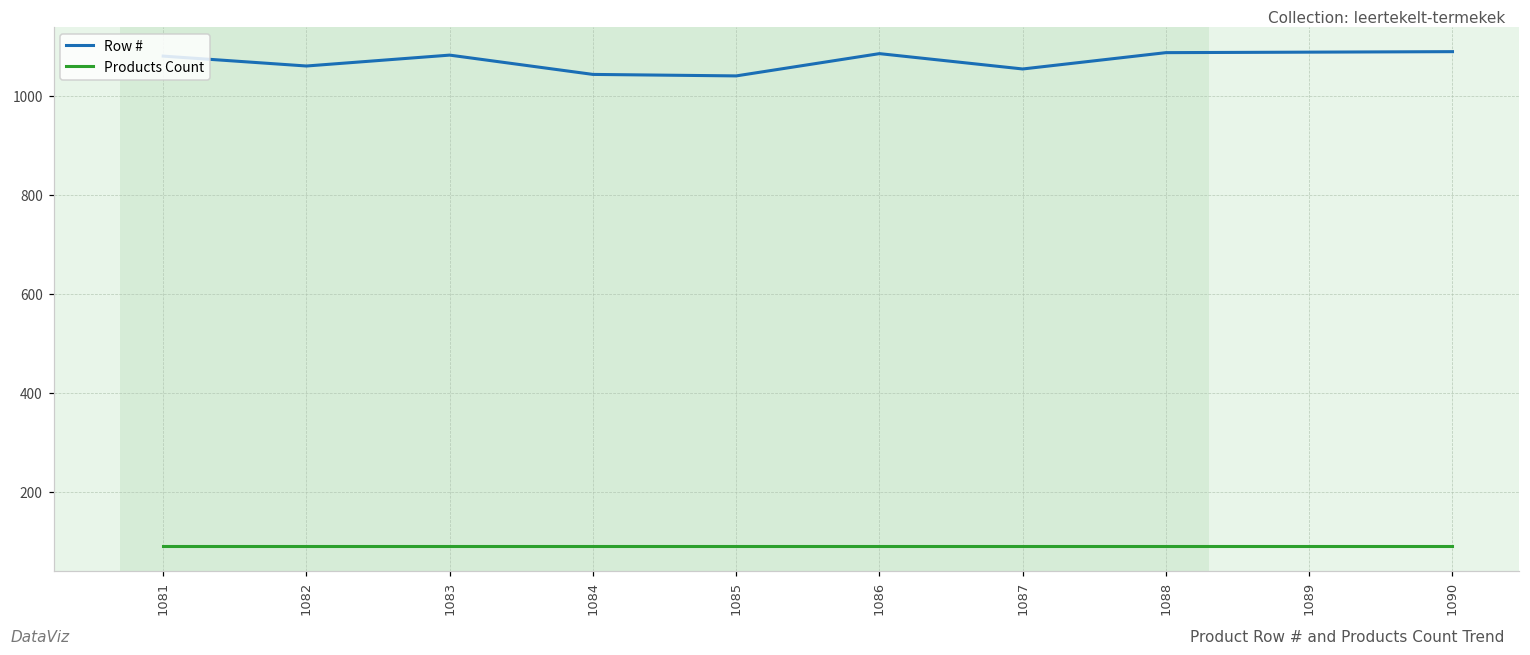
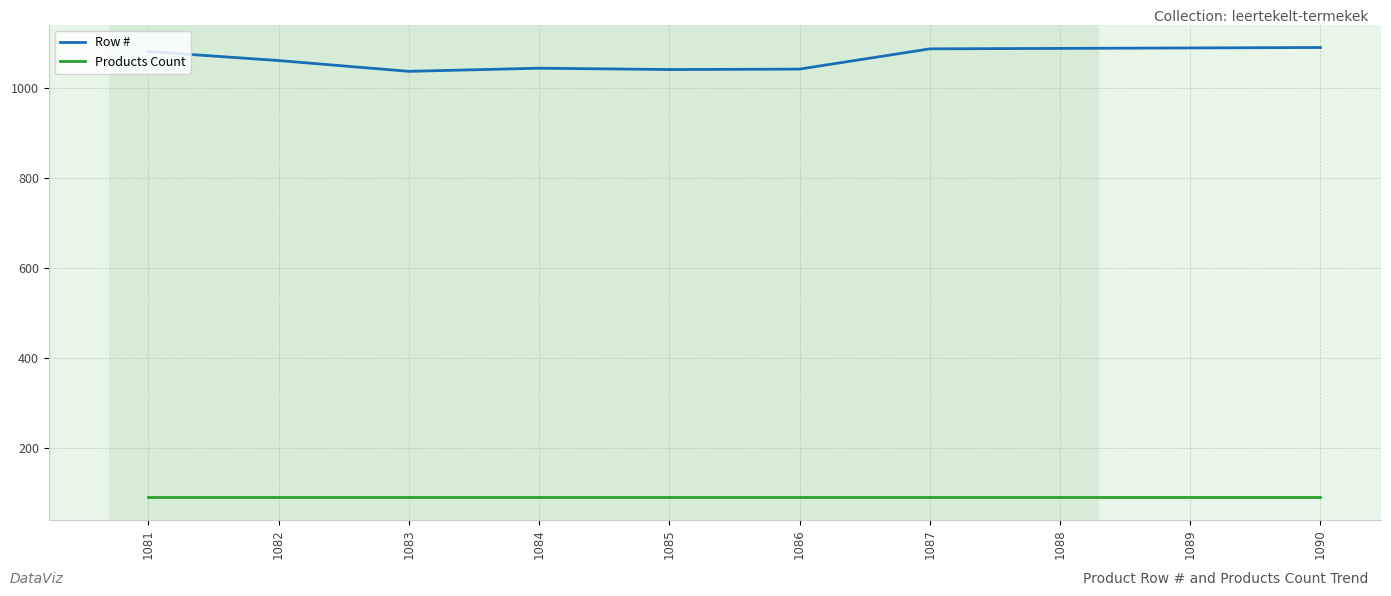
  {
    "Row #": {
      "1082": 1060,
-     "1083": 1080,
+     "1083": 1040,
      "1084": 1040,
      "1085": 1040,
-     "1086": 1090,
-     "1087": 1060,
+     "1086": 1040,
+     "1087": 1090,
      "1088": 1090,
      "1089": 1090,
      "1090": 1090
    },
    "Products Count": {
      "1081": 90,
      "1082": 90,
      "1083": 90,
      "1084": 90,
      "1085": 90,
      "1086": 90,
      "1087": 90,
      "1088": 90,
      "1089": 90,
      "1090": 90
    }
  }
